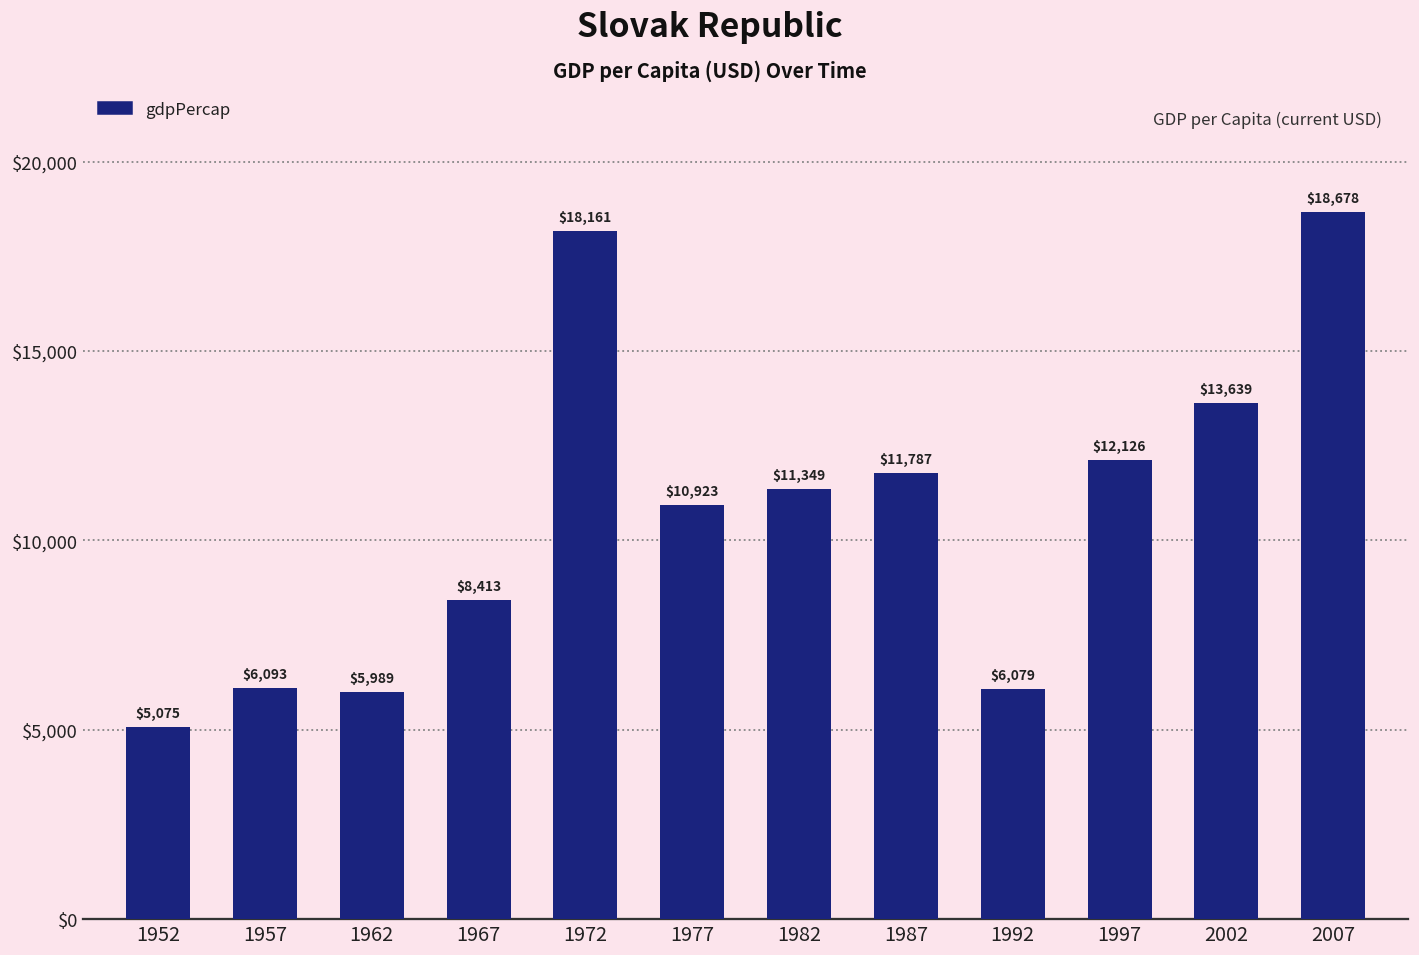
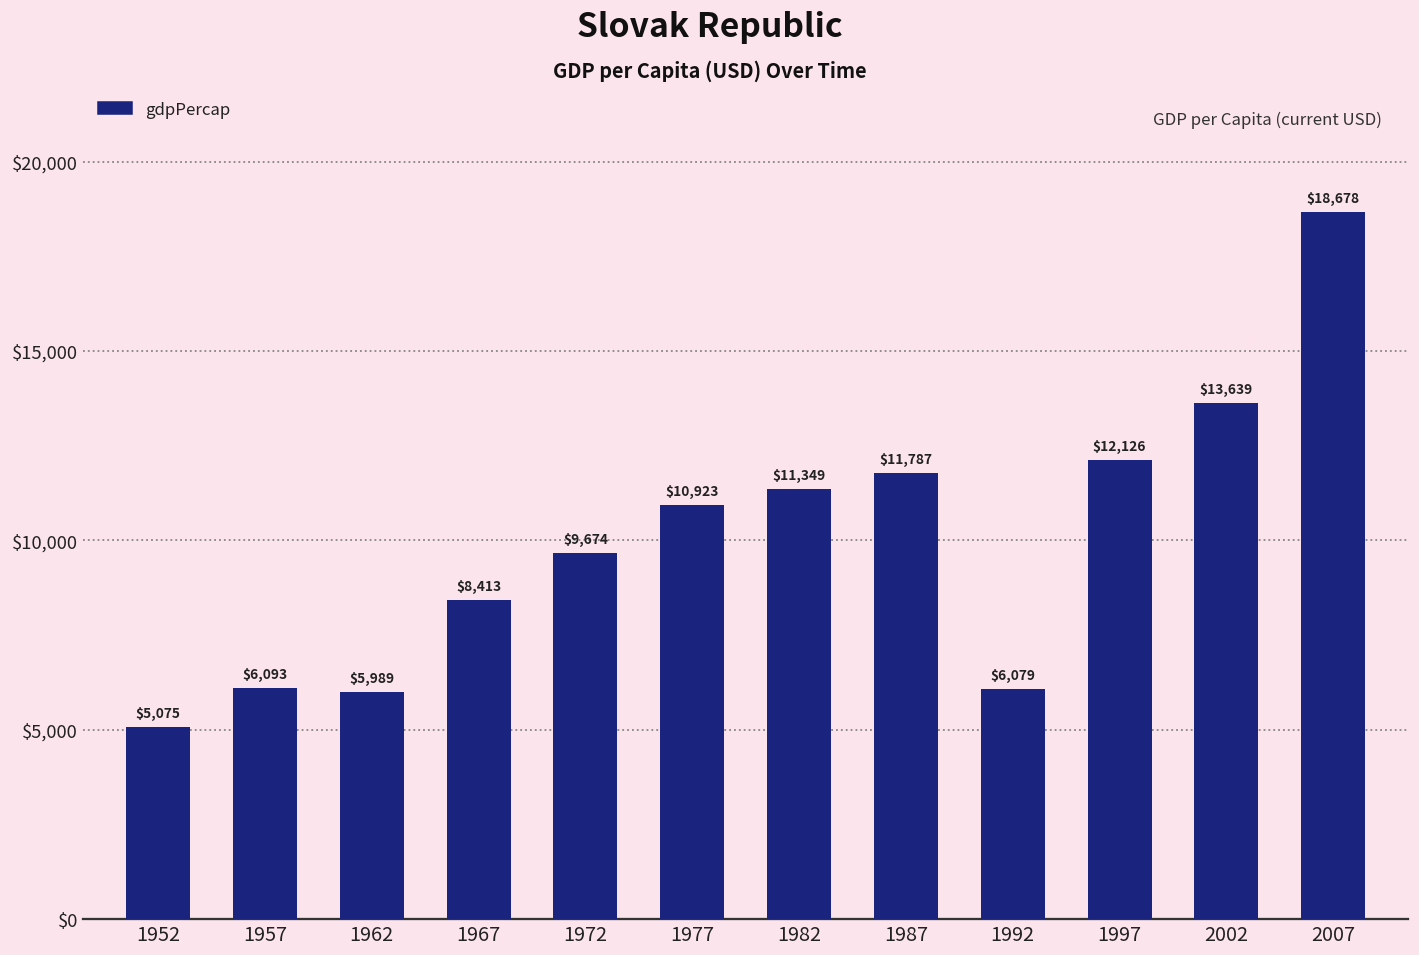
  {
    "1952": "$5,075",
    "1957": "$6,093",
    "1962": "$5,989",
    "1967": "$8,413",
-   "1972": "$18,161",
+   "1972": "$9,674",
    "1977": "$10,923",
    "1982": "$11,349",
    "1987": "$11,787",
    "1992": "$6,079",
    "1997": "$12,126",
    "2002": "$13,639",
    "2007": "$18,678"
  }
